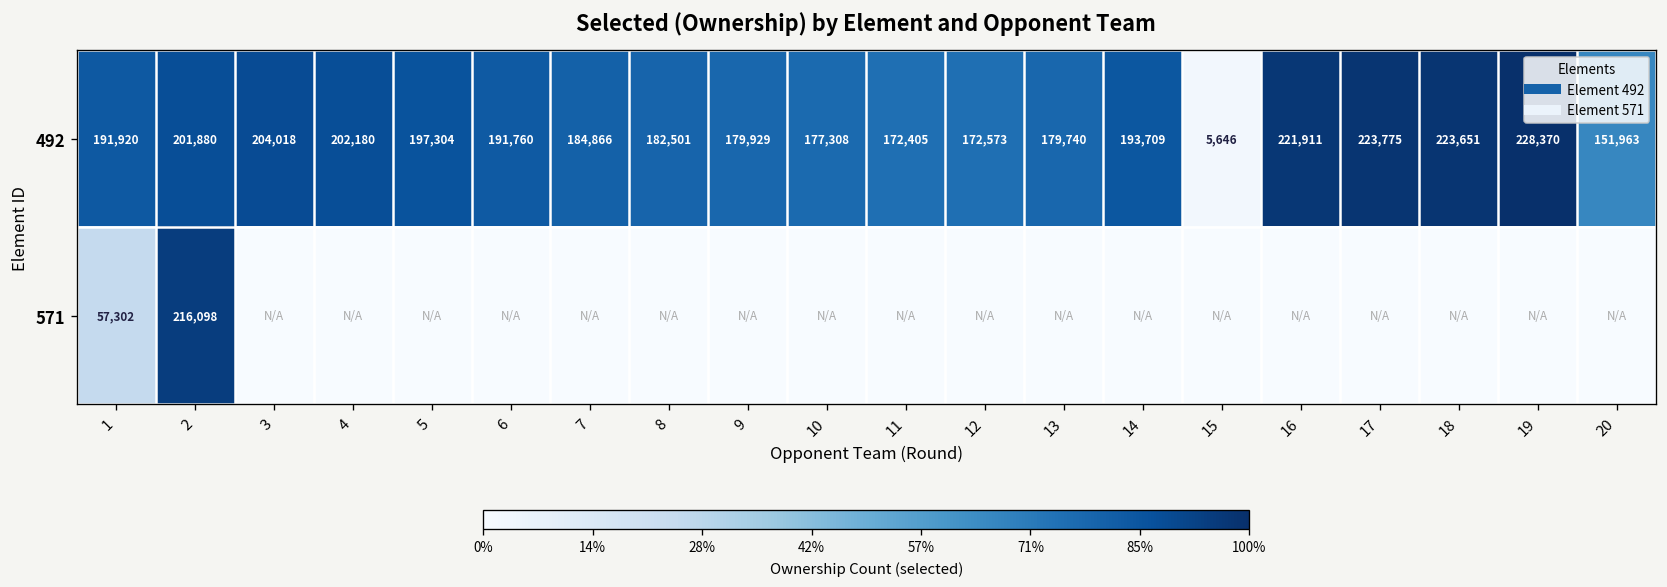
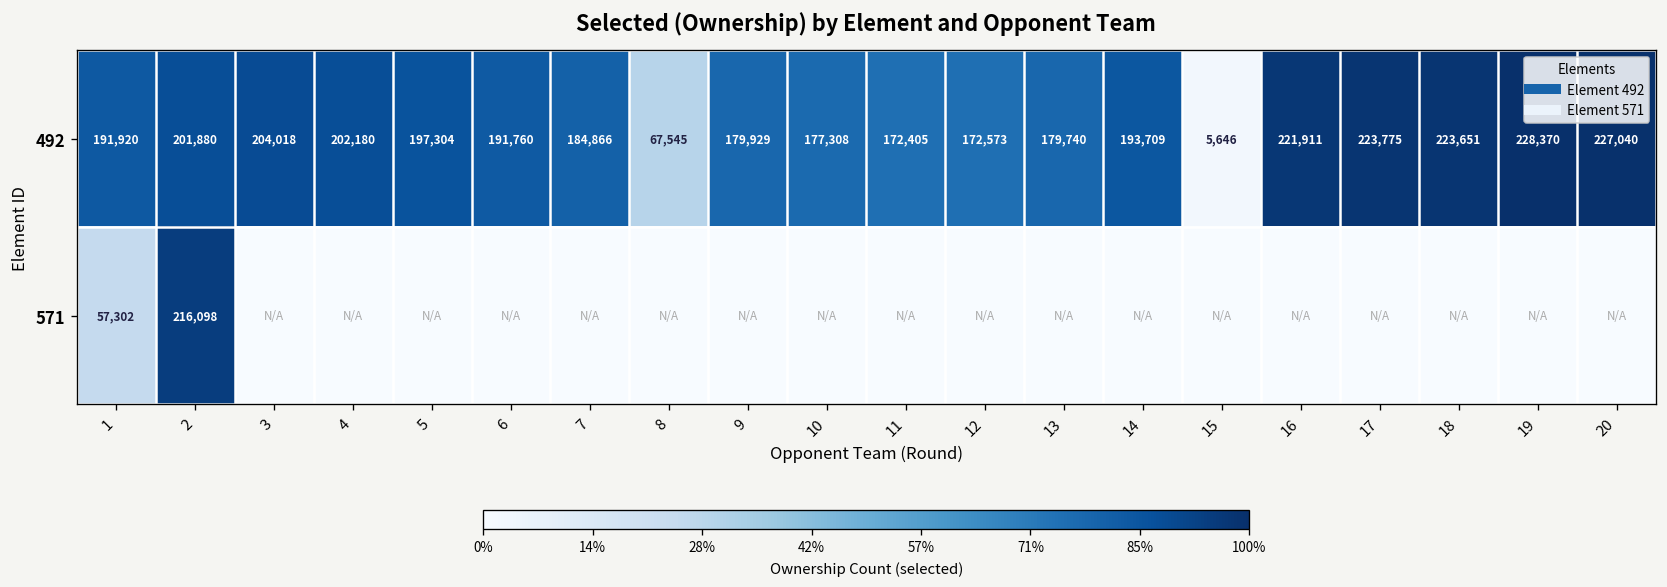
  {
    "492": {
      "1": "191,920",
      "2": "201,880",
      "3": "204,018",
      "4": "202,180",
      "5": "197,304",
      "6": "191,760",
      "7": "184,866",
-     "8": "182,501",
+     "8": "67,545",
      "9": "179,929",
      "10": "177,308",
      "11": "172,405",
      "12": "172,573",
      "13": "179,740",
      "14": "193,709",
      "15": "5,646",
      "16": "221,911",
      "17": "223,775",
      "18": "223,651",
      "19": "228,370",
-     "20": "151,963"
+     "20": "227,040"
    },
    "571": {
      "1": "57,302",
      "2": "216,098"
    }
  }
